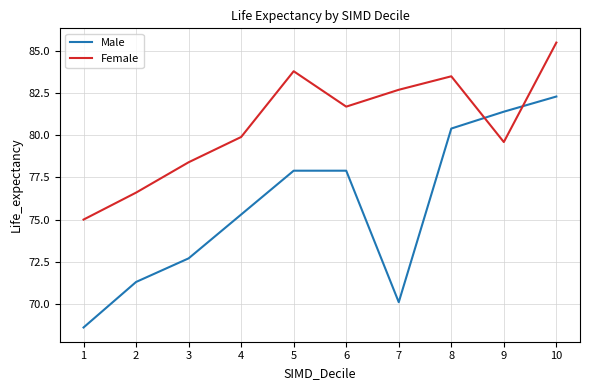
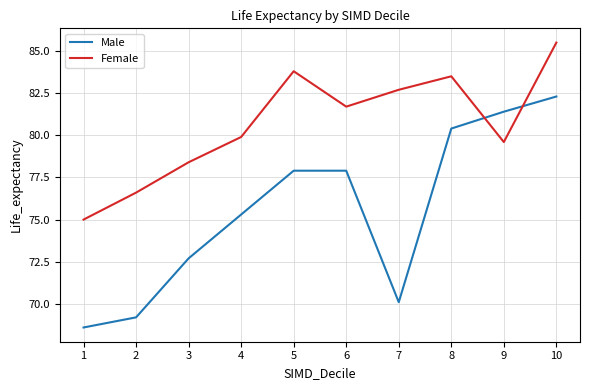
  {
    "Male": {
      "1": 68.6,
-     "2": 71.3,
+     "2": 69.2,
      "3": 72.7,
      "4": 75.3,
      "5": 77.9,
      "6": 77.9,
      "7": 70.1,
      "8": 80.4,
      "9": 81.4,
      "10": 82.3
    },
    "Female": {
      "1": 75.0,
      "2": 76.6,
      "3": 78.4,
      "4": 79.9,
      "5": 83.8,
      "6": 81.7,
      "7": 82.7,
      "8": 83.5,
      "9": 79.6,
      "10": 85.5
    }
  }
